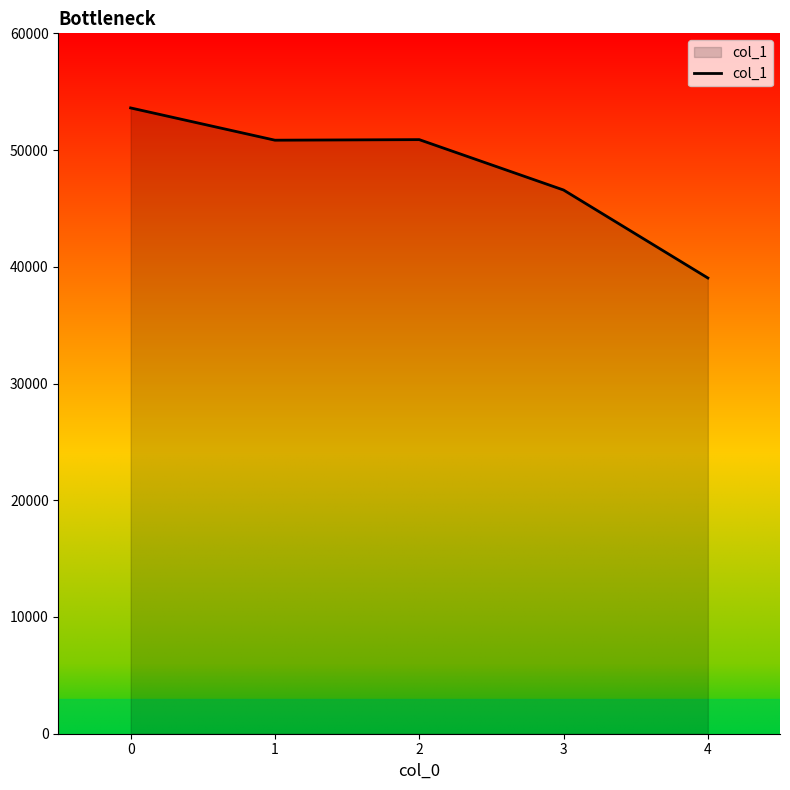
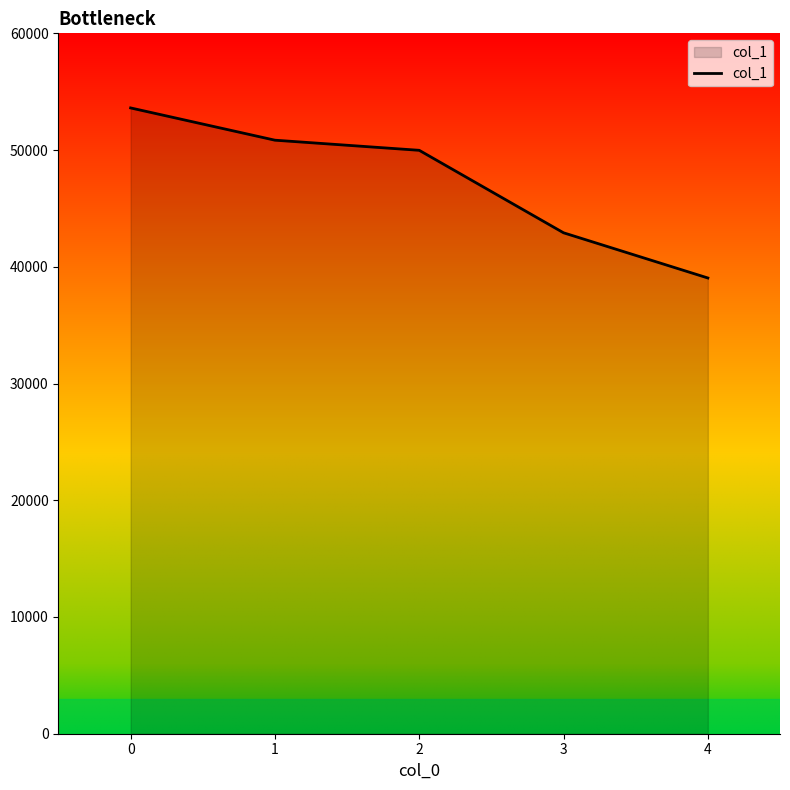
  {
    "0": 53600,
    "1": 50800,
-   "2": 50900,
-   "3": 46600,
+   "2": 50000,
+   "3": 42900,
    "4": 39000
  }
